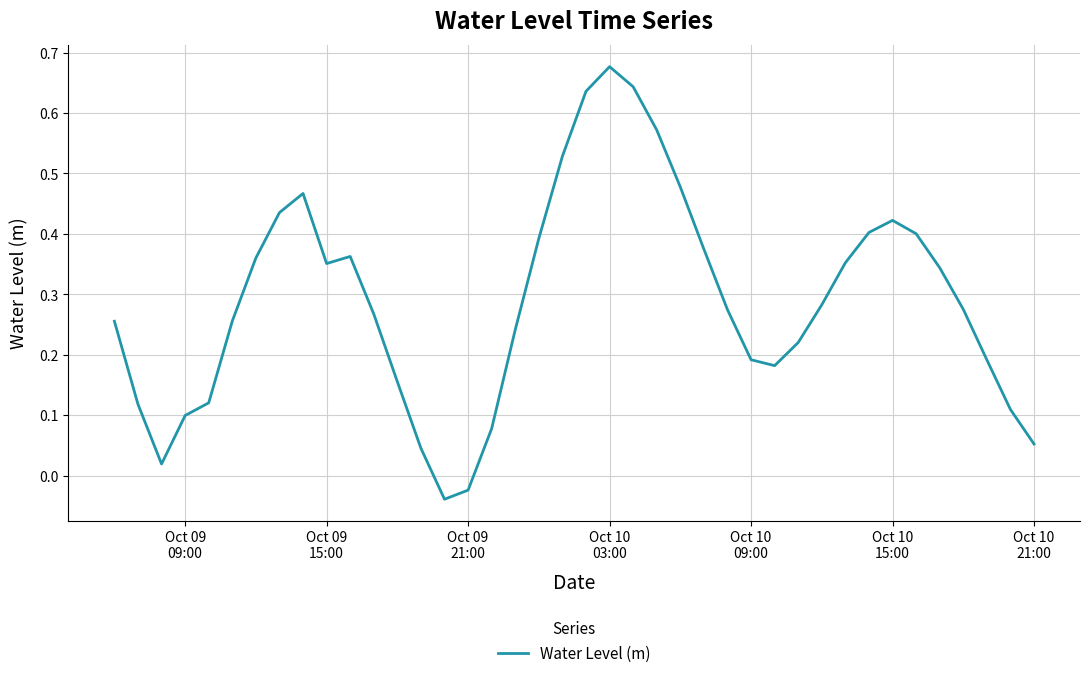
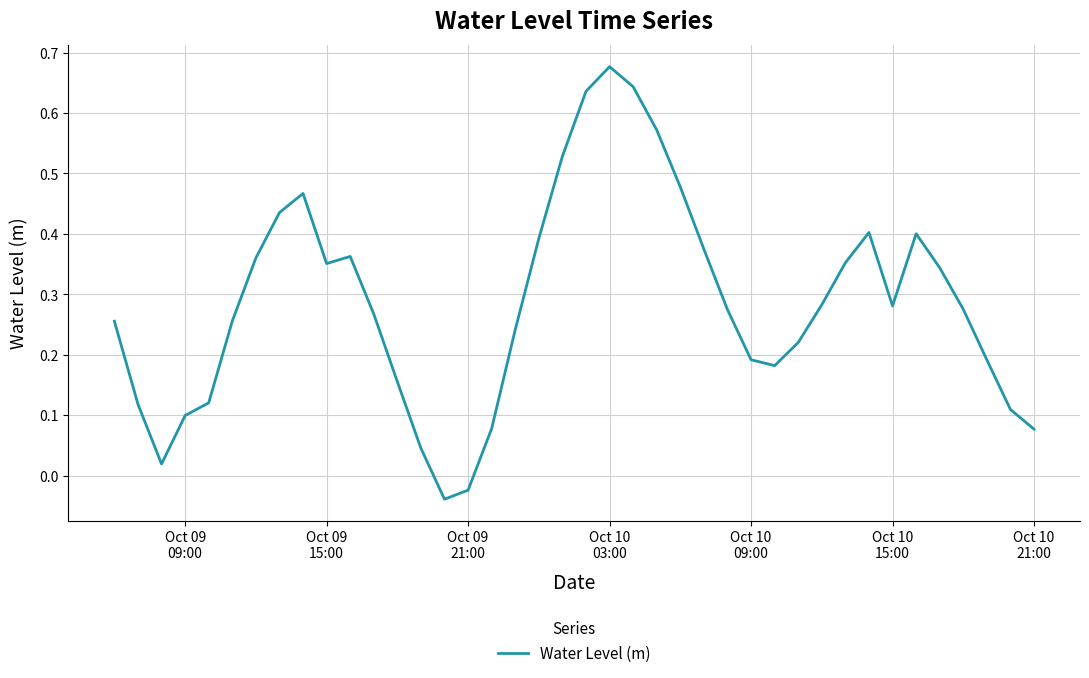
  {
    "Oct 09 09:00": 0.10,
    "Oct 09 15:00": 0.35,
    "Oct 09 21:00": -0.02,
    "Oct 10 03:00": 0.68,
    "Oct 10 09:00": 0.19,
-   "Oct 10 15:00": 0.42,
-   "Oct 10 21:00": 0.05
+   "Oct 10 15:00": 0.28,
+   "Oct 10 21:00": 0.08
  }
